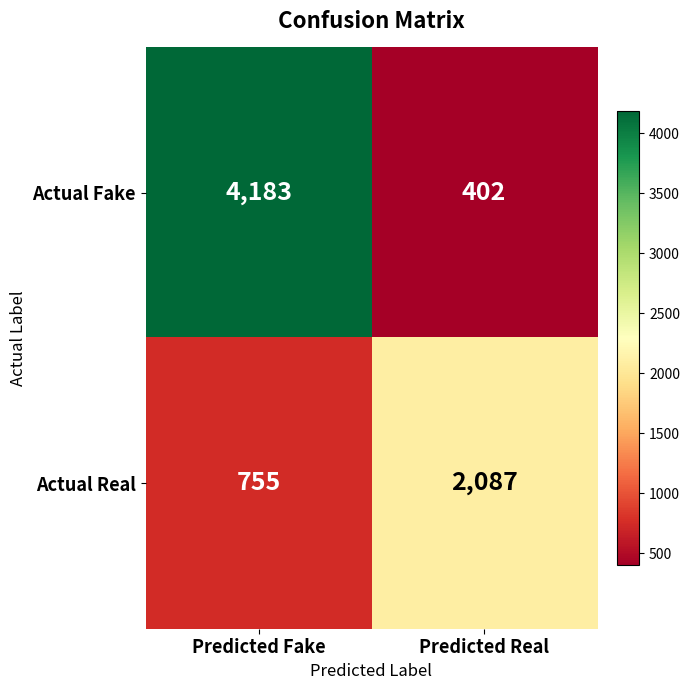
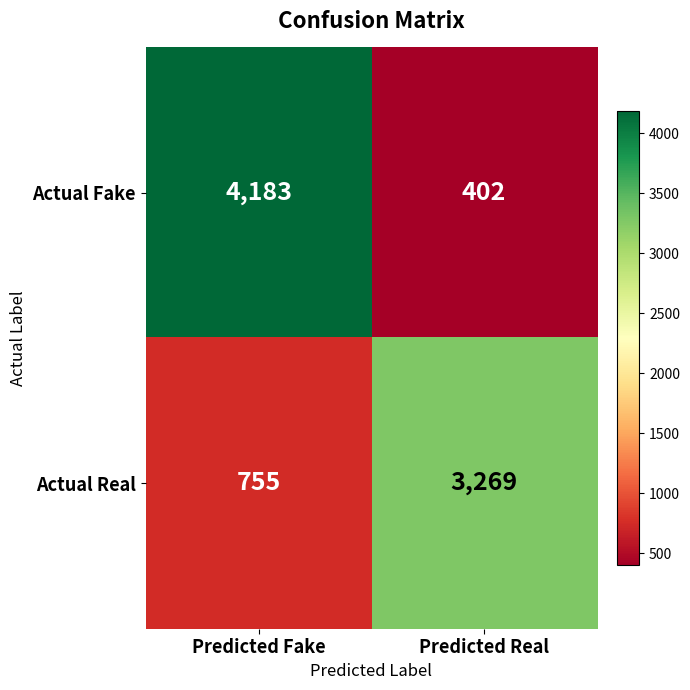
  {
    "Actual Fake": {
      "Predicted Fake": "4,183",
      "Predicted Real": "402"
    },
    "Actual Real": {
      "Predicted Fake": "755",
-     "Predicted Real": "2,087"
+     "Predicted Real": "3,269"
    }
  }
